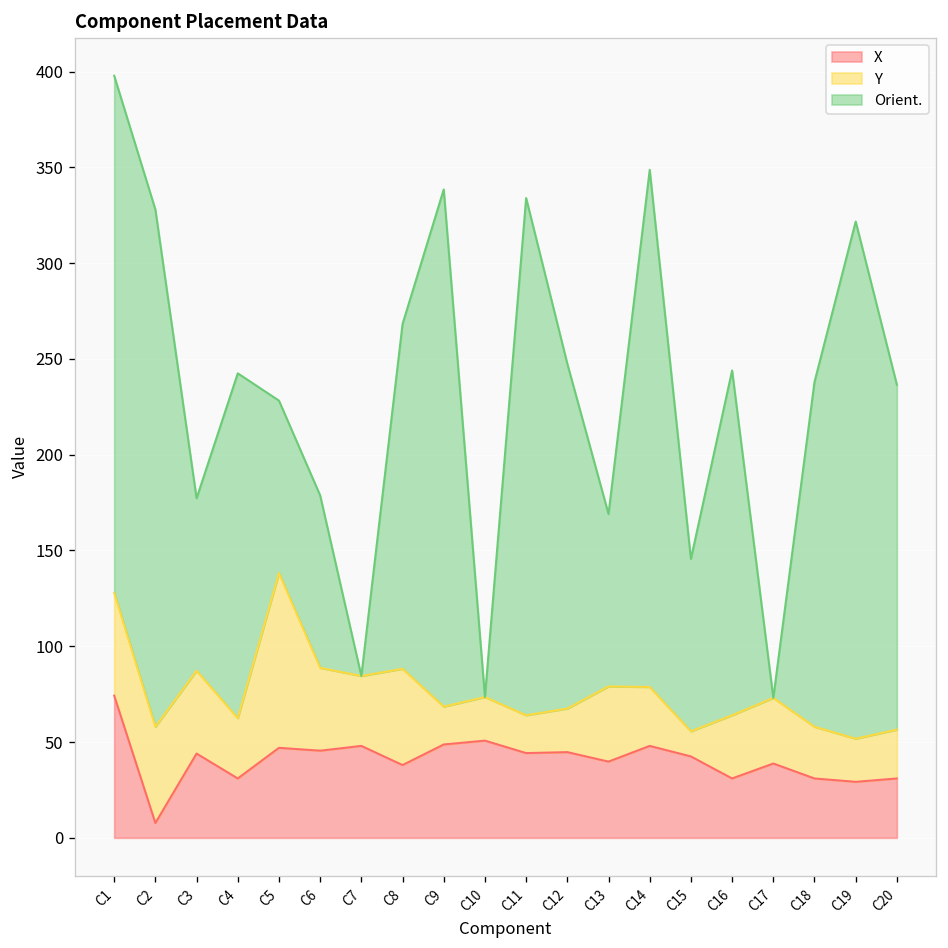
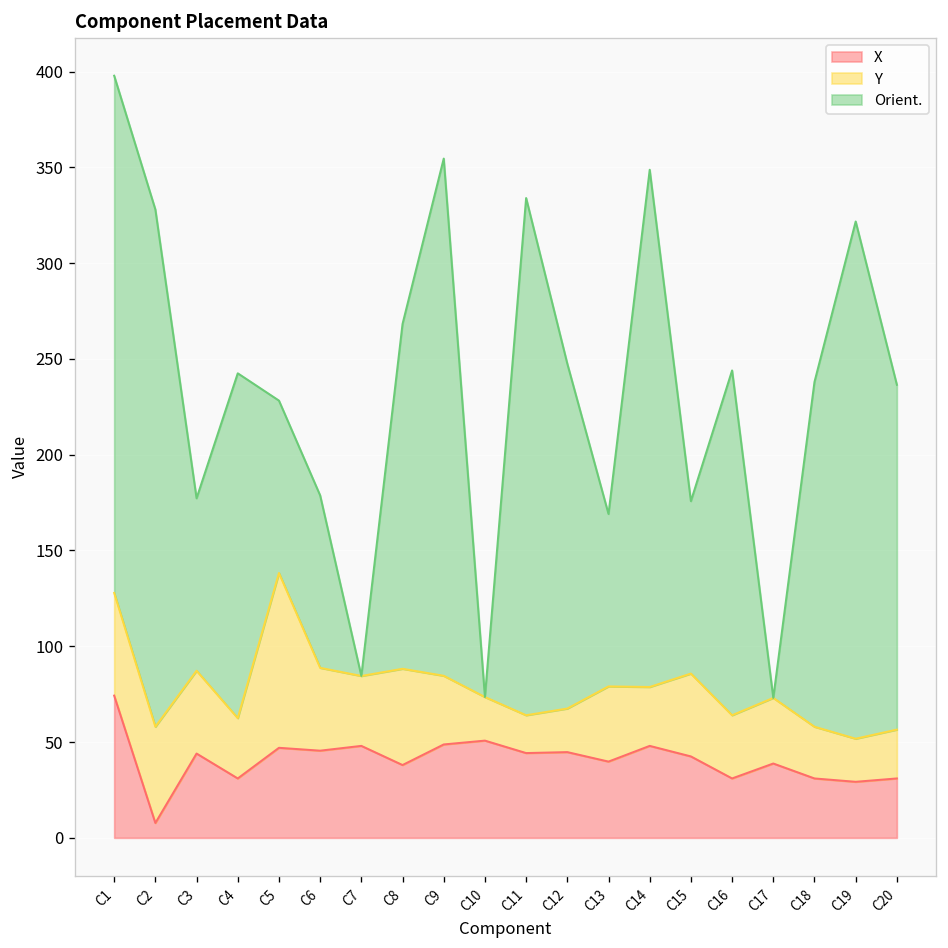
  {
    "X": {
      "C1": 74,
      "C2": 8,
      "C3": 44,
      "C4": 31,
      "C5": 47,
      "C6": 46,
      "C7": 48,
      "C8": 38,
      "C9": 49,
      "C10": 51,
      "C11": 44,
      "C12": 45,
      "C13": 40,
      "C14": 48,
      "C15": 43,
      "C16": 31,
      "C17": 39,
      "C18": 31,
      "C19": 29,
      "C20": 31
    },
    "Y": {
      "C1": 54,
      "C2": 50,
      "C3": 43,
      "C4": 32,
      "C5": 91,
      "C6": 43,
      "C8": 50,
-     "C9": 20,
+     "C9": 36,
      "C11": 20,
      "C12": 23,
      "C13": 39,
      "C14": 31,
-     "C15": 13,
+     "C15": 43,
      "C16": 33,
      "C18": 27,
      "C19": 23,
      "C20": 26
    },
    "Orient.": {
      "C1": 270,
      "C2": 270,
      "C3": 90,
      "C4": 180,
      "C5": 90,
      "C6": 90,
      "C8": 180,
      "C9": 270,
      "C11": 270,
      "C12": 180,
      "C13": 90,
      "C14": 270,
      "C15": 90,
      "C16": 180,
      "C18": 180,
      "C19": 270,
      "C20": 180
    }
  }
